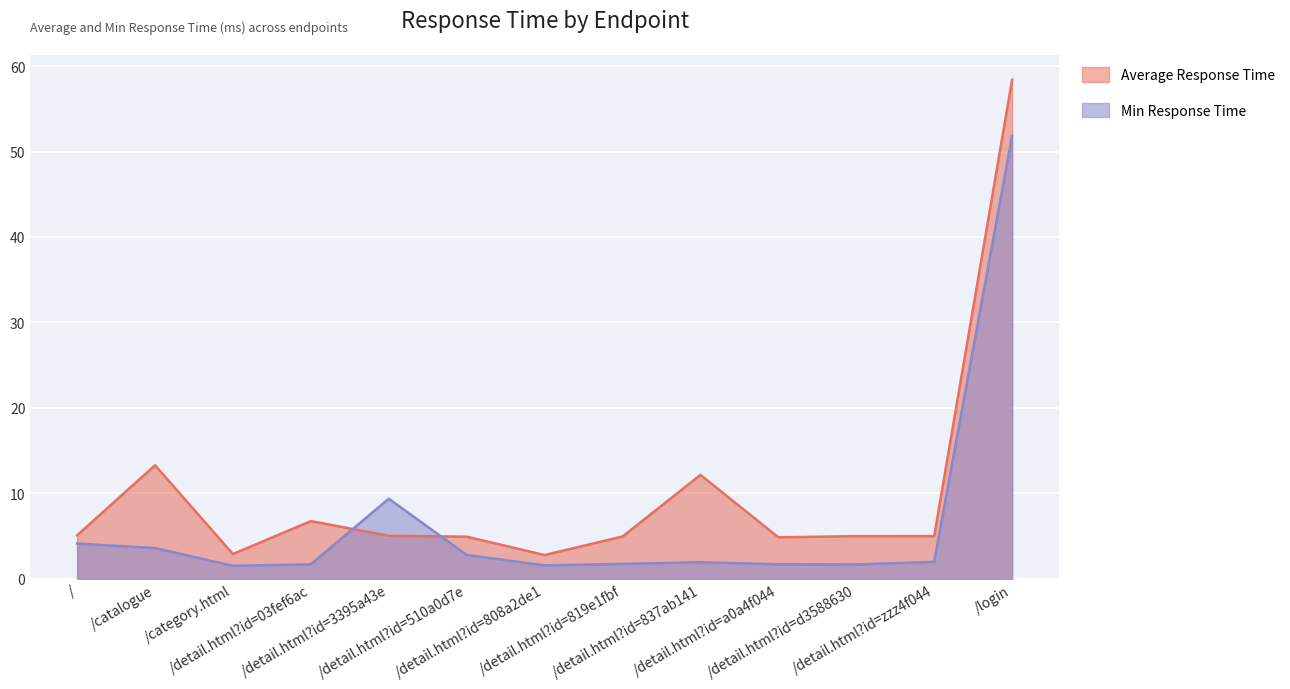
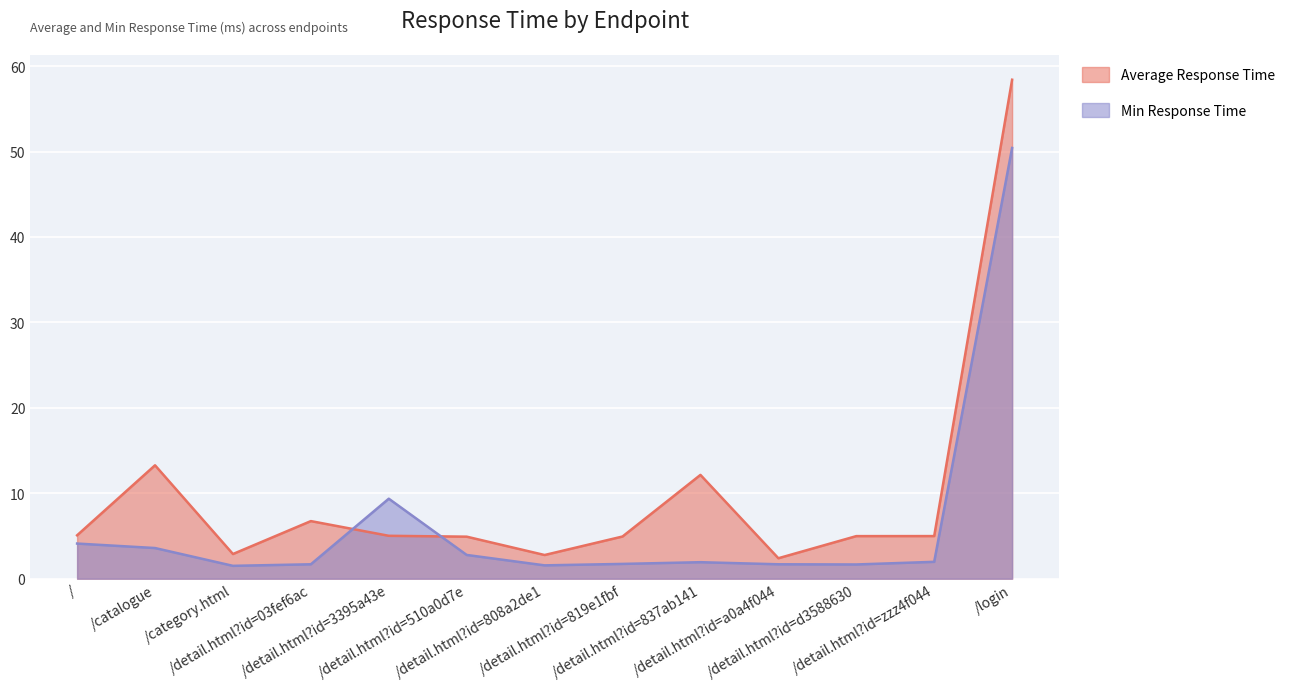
  {
    "Average Response Time": {
      "/": 5,
      "/catalogue": 13,
      "/category.html": 3,
      "/detail.html?id=03fef6ac": 7,
      "/detail.html?id=3395a43e": 5,
      "/detail.html?id=510a0d7e": 5,
      "/detail.html?id=808a2de1": 3,
      "/detail.html?id=819e1fbf": 5,
      "/detail.html?id=837ab141": 12,
-     "/detail.html?id=a0a4f044": 5,
+     "/detail.html?id=a0a4f044": 2,
      "/detail.html?id=d3588630": 5,
      "/detail.html?id=zzz4f044": 5,
      "/login": 58
    },
    "Min Response Time": {
      "/": 4,
      "/catalogue": 4,
      "/category.html": 2,
      "/detail.html?id=03fef6ac": 2,
      "/detail.html?id=3395a43e": 9,
      "/detail.html?id=510a0d7e": 3,
      "/detail.html?id=808a2de1": 2,
      "/detail.html?id=819e1fbf": 2,
      "/detail.html?id=837ab141": 2,
      "/detail.html?id=a0a4f044": 2,
      "/detail.html?id=d3588630": 2,
      "/detail.html?id=zzz4f044": 2,
-     "/login": 52
+     "/login": 50
    }
  }
